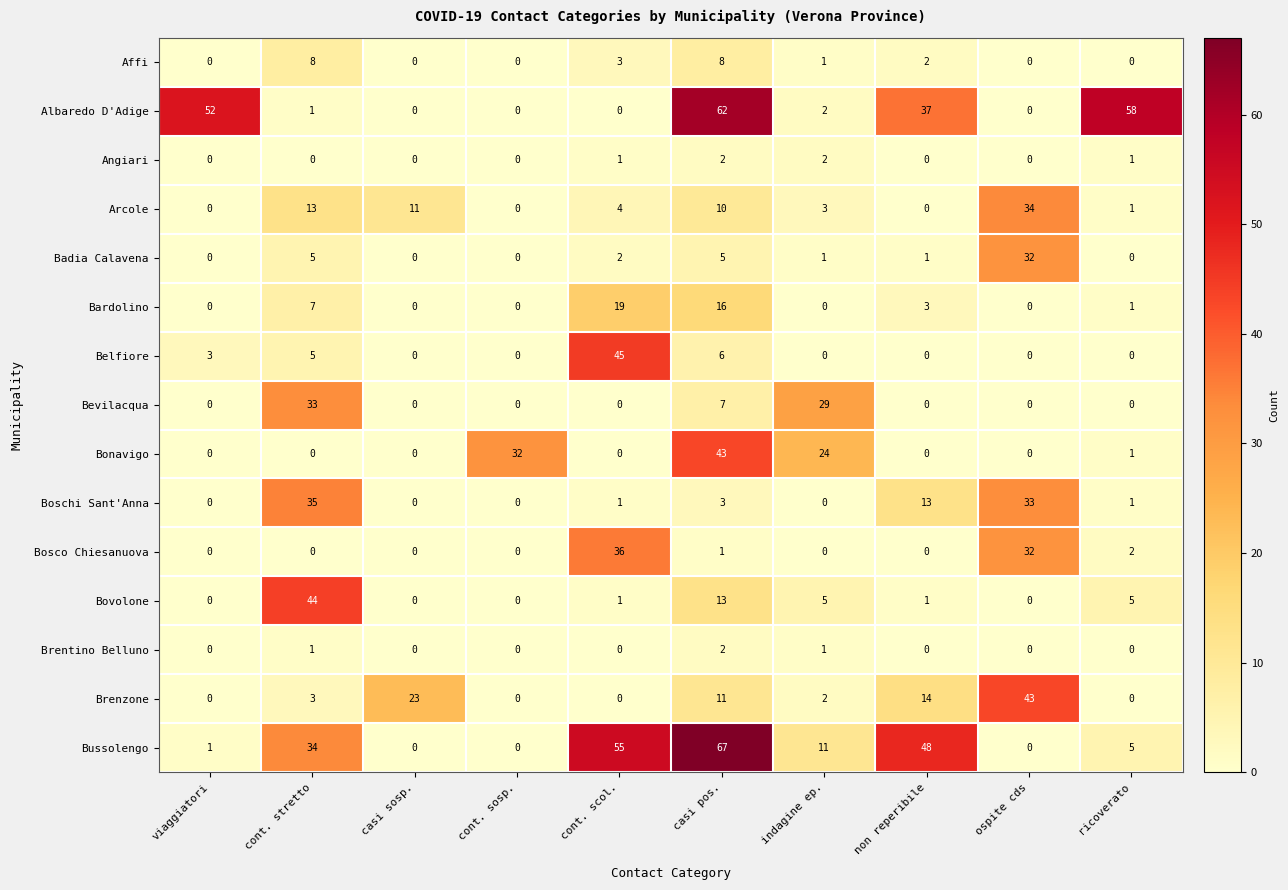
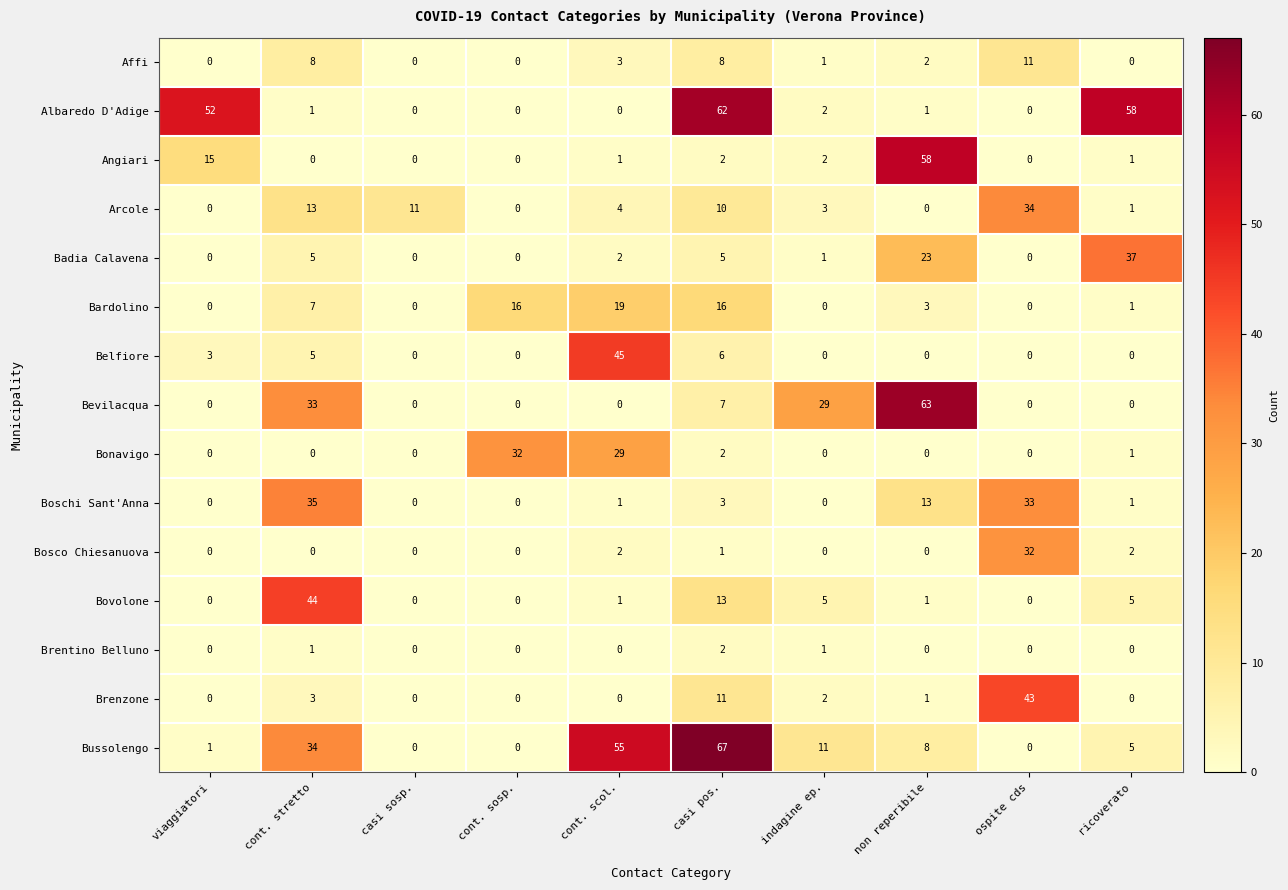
  {
    "Affi": {
      "viaggiatori": 0,
      "cont. stretto": 8,
      "casi sosp.": 0,
      "cont. sosp.": 0,
      "cont. scol.": 3,
      "casi pos.": 8,
      "indagine ep.": 1,
      "non reperibile": 2,
-     "ospite cds": 0,
+     "ospite cds": 11,
      "ricoverato": 0
    },
    "Albaredo D'Adige": {
      "viaggiatori": 52,
      "cont. stretto": 1,
      "casi sosp.": 0,
      "cont. sosp.": 0,
      "cont. scol.": 0,
      "casi pos.": 62,
      "indagine ep.": 2,
-     "non reperibile": 37,
+     "non reperibile": 1,
      "ospite cds": 0,
      "ricoverato": 58
    },
    "Angiari": {
-     "viaggiatori": 0,
+     "viaggiatori": 15,
      "cont. stretto": 0,
      "casi sosp.": 0,
      "cont. sosp.": 0,
      "cont. scol.": 1,
      "casi pos.": 2,
      "indagine ep.": 2,
-     "non reperibile": 0,
+     "non reperibile": 58,
      "ospite cds": 0,
      "ricoverato": 1
    },
    "Arcole": {
      "viaggiatori": 0,
      "cont. stretto": 13,
      "casi sosp.": 11,
      "cont. sosp.": 0,
      "cont. scol.": 4,
      "casi pos.": 10,
      "indagine ep.": 3,
      "non reperibile": 0,
      "ospite cds": 34,
      "ricoverato": 1
    },
    "Badia Calavena": {
      "viaggiatori": 0,
      "cont. stretto": 5,
      "casi sosp.": 0,
      "cont. sosp.": 0,
      "cont. scol.": 2,
      "casi pos.": 5,
      "indagine ep.": 1,
-     "non reperibile": 1,
-     "ospite cds": 32,
-     "ricoverato": 0
+     "non reperibile": 23,
+     "ospite cds": 0,
+     "ricoverato": 37
    },
    "Bardolino": {
      "viaggiatori": 0,
      "cont. stretto": 7,
      "casi sosp.": 0,
-     "cont. sosp.": 0,
+     "cont. sosp.": 16,
      "cont. scol.": 19,
      "casi pos.": 16,
      "indagine ep.": 0,
      "non reperibile": 3,
      "ospite cds": 0,
      "ricoverato": 1
    },
    "Belfiore": {
      "viaggiatori": 3,
      "cont. stretto": 5,
      "casi sosp.": 0,
      "cont. sosp.": 0,
      "cont. scol.": 45,
      "casi pos.": 6,
      "indagine ep.": 0,
      "non reperibile": 0,
      "ospite cds": 0,
      "ricoverato": 0
    },
    "Bevilacqua": {
      "viaggiatori": 0,
      "cont. stretto": 33,
      "casi sosp.": 0,
      "cont. sosp.": 0,
      "cont. scol.": 0,
      "casi pos.": 7,
      "indagine ep.": 29,
-     "non reperibile": 0,
+     "non reperibile": 63,
      "ospite cds": 0,
      "ricoverato": 0
    },
    "Bonavigo": {
      "viaggiatori": 0,
      "cont. stretto": 0,
      "casi sosp.": 0,
      "cont. sosp.": 32,
-     "cont. scol.": 0,
-     "casi pos.": 43,
-     "indagine ep.": 24,
+     "cont. scol.": 29,
+     "casi pos.": 2,
+     "indagine ep.": 0,
      "non reperibile": 0,
      "ospite cds": 0,
      "ricoverato": 1
    },
    "Boschi Sant'Anna": {
      "viaggiatori": 0,
      "cont. stretto": 35,
      "casi sosp.": 0,
      "cont. sosp.": 0,
      "cont. scol.": 1,
      "casi pos.": 3,
      "indagine ep.": 0,
      "non reperibile": 13,
      "ospite cds": 33,
      "ricoverato": 1
    },
    "Bosco Chiesanuova": {
      "viaggiatori": 0,
      "cont. stretto": 0,
      "casi sosp.": 0,
      "cont. sosp.": 0,
-     "cont. scol.": 36,
+     "cont. scol.": 2,
      "casi pos.": 1,
      "indagine ep.": 0,
      "non reperibile": 0,
      "ospite cds": 32,
      "ricoverato": 2
    },
    "Bovolone": {
      "viaggiatori": 0,
      "cont. stretto": 44,
      "casi sosp.": 0,
      "cont. sosp.": 0,
      "cont. scol.": 1,
      "casi pos.": 13,
      "indagine ep.": 5,
      "non reperibile": 1,
      "ospite cds": 0,
      "ricoverato": 5
    },
    "Brentino Belluno": {
      "viaggiatori": 0,
      "cont. stretto": 1,
      "casi sosp.": 0,
      "cont. sosp.": 0,
      "cont. scol.": 0,
      "casi pos.": 2,
      "indagine ep.": 1,
      "non reperibile": 0,
      "ospite cds": 0,
      "ricoverato": 0
    },
    "Brenzone": {
      "viaggiatori": 0,
      "cont. stretto": 3,
-     "casi sosp.": 23,
+     "casi sosp.": 0,
      "cont. sosp.": 0,
      "cont. scol.": 0,
      "casi pos.": 11,
      "indagine ep.": 2,
-     "non reperibile": 14,
+     "non reperibile": 1,
      "ospite cds": 43,
      "ricoverato": 0
    },
    "Bussolengo": {
      "viaggiatori": 1,
      "cont. stretto": 34,
      "casi sosp.": 0,
      "cont. sosp.": 0,
      "cont. scol.": 55,
      "casi pos.": 67,
      "indagine ep.": 11,
-     "non reperibile": 48,
+     "non reperibile": 8,
      "ospite cds": 0,
      "ricoverato": 5
    }
  }
